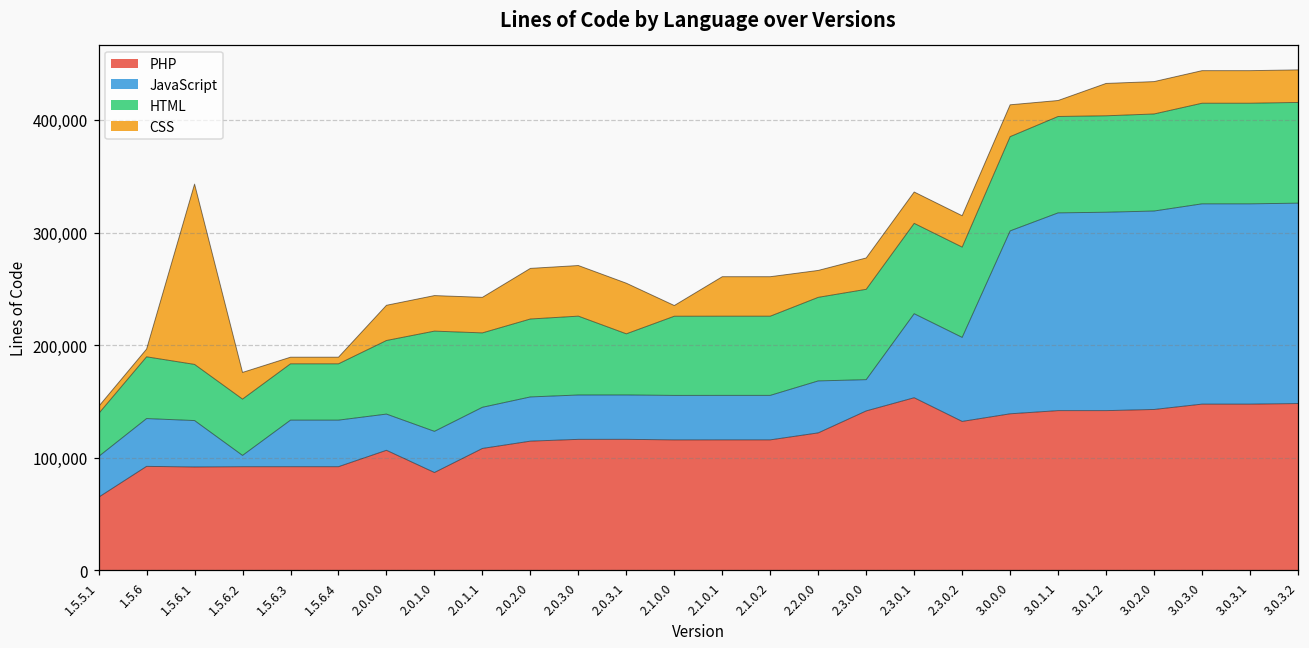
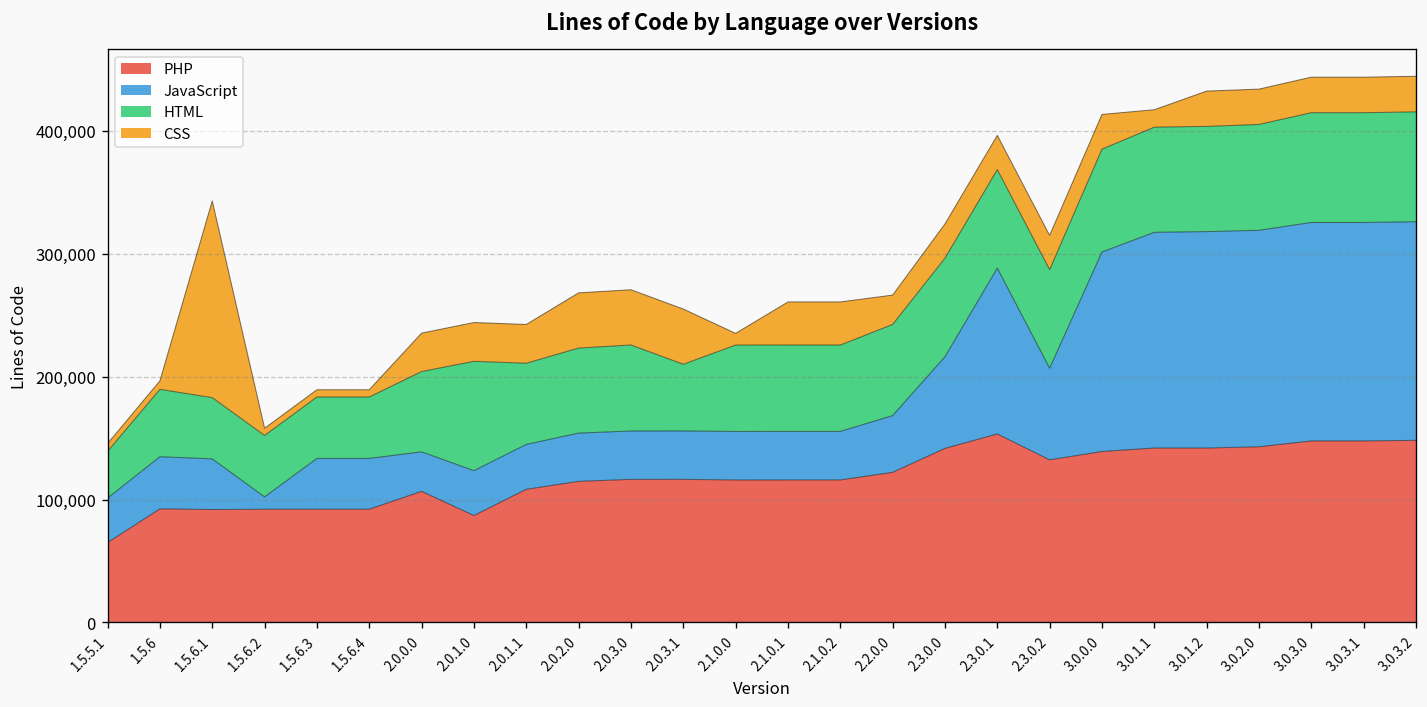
  {
    "PHP": {
      "1.5.5.1": "65,000",
      "1.5.6": "92,000",
      "1.5.6.1": "92,000",
      "1.5.6.2": "92,000",
      "1.5.6.3": "92,000",
      "1.5.6.4": "92,000",
      "2.0.0.0": "107,000",
      "2.0.1.0": "87,000",
      "2.0.1.1": "108,000",
      "2.0.2.0": "115,000",
      "2.0.3.0": "116,000",
      "2.0.3.1": "116,000",
      "2.1.0.0": "116,000",
      "2.1.0.1": "116,000",
      "2.1.0.2": "116,000",
      "2.2.0.0": "122,000",
      "2.3.0.0": "142,000",
      "2.3.0.1": "153,000",
      "2.3.0.2": "132,000",
      "3.0.0.0": "139,000",
      "3.0.1.1": "142,000",
      "3.0.1.2": "142,000",
      "3.0.2.0": "143,000",
      "3.0.3.0": "148,000",
      "3.0.3.1": "148,000",
      "3.0.3.2": "148,000"
    },
    "JavaScript": {
      "1.5.5.1": "36,000",
      "1.5.6": "42,000",
      "1.5.6.1": "41,000",
      "1.5.6.2": "10,000",
      "1.5.6.3": "41,000",
      "1.5.6.4": "41,000",
      "2.0.0.0": "32,000",
      "2.0.1.0": "37,000",
      "2.0.1.1": "37,000",
      "2.0.2.0": "39,000",
      "2.0.3.0": "39,000",
      "2.0.3.1": "39,000",
      "2.1.0.0": "40,000",
      "2.1.0.1": "40,000",
      "2.1.0.2": "40,000",
      "2.2.0.0": "46,000",
-     "2.3.0.0": "28,000",
-     "2.3.0.1": "75,000",
+     "2.3.0.0": "75,000",
+     "2.3.0.1": "135,000",
      "2.3.0.2": "75,000",
      "3.0.0.0": "162,000",
      "3.0.1.1": "176,000",
      "3.0.1.2": "176,000",
      "3.0.2.0": "176,000",
      "3.0.3.0": "178,000",
      "3.0.3.1": "178,000",
      "3.0.3.2": "178,000"
    },
    "HTML": {
      "1.5.5.1": "38,000",
      "1.5.6": "55,000",
      "1.5.6.1": "50,000",
      "1.5.6.2": "50,000",
      "1.5.6.3": "50,000",
      "1.5.6.4": "50,000",
      "2.0.0.0": "65,000",
      "2.0.1.0": "89,000",
      "2.0.1.1": "66,000",
      "2.0.2.0": "69,000",
      "2.0.3.0": "70,000",
      "2.0.3.1": "54,000",
      "2.1.0.0": "70,000",
      "2.1.0.1": "70,000",
      "2.1.0.2": "70,000",
      "2.2.0.0": "74,000",
      "2.3.0.0": "80,000",
      "2.3.0.1": "80,000",
      "2.3.0.2": "80,000",
      "3.0.0.0": "84,000",
      "3.0.1.1": "86,000",
      "3.0.1.2": "86,000",
      "3.0.2.0": "86,000",
      "3.0.3.0": "89,000",
      "3.0.3.1": "89,000",
      "3.0.3.2": "89,000"
    },
    "CSS": {
      "1.5.5.1": "6,000",
      "1.5.6": "7,000",
      "1.5.6.1": "160,000",
-     "1.5.6.2": "24,000",
+     "1.5.6.2": "6,000",
      "1.5.6.3": "6,000",
      "1.5.6.4": "6,000",
      "2.0.0.0": "31,000",
      "2.0.1.0": "32,000",
      "2.0.1.1": "32,000",
      "2.0.2.0": "45,000",
      "2.0.3.0": "45,000",
      "2.0.3.1": "45,000",
      "2.1.0.0": "10,000",
      "2.1.0.1": "35,000",
      "2.1.0.2": "35,000",
      "2.2.0.0": "24,000",
      "2.3.0.0": "28,000",
      "2.3.0.1": "28,000",
      "2.3.0.2": "28,000",
      "3.0.0.0": "28,000",
      "3.0.1.1": "14,000",
      "3.0.1.2": "29,000",
      "3.0.2.0": "29,000",
      "3.0.3.0": "29,000",
      "3.0.3.1": "29,000",
      "3.0.3.2": "29,000"
    }
  }
